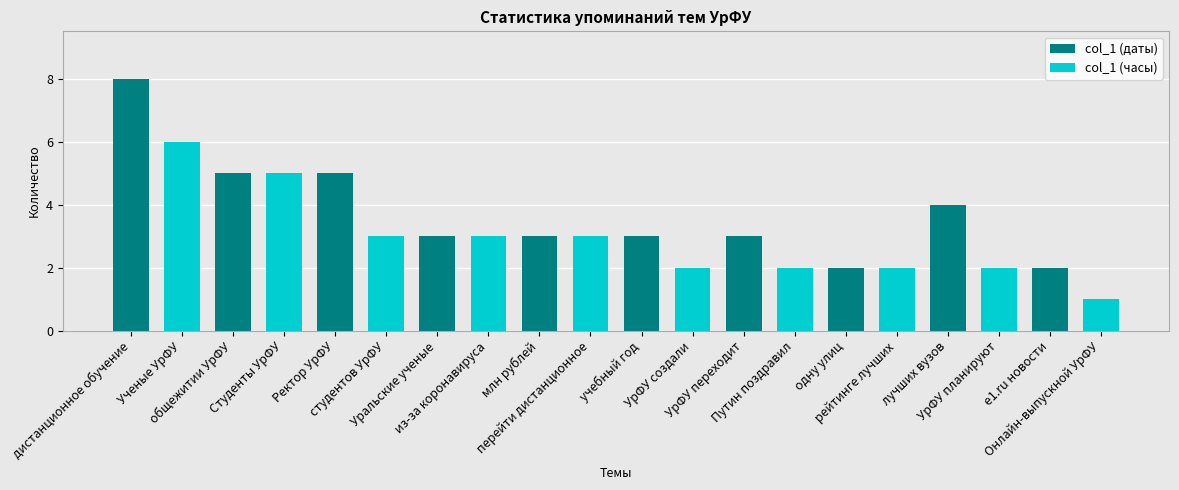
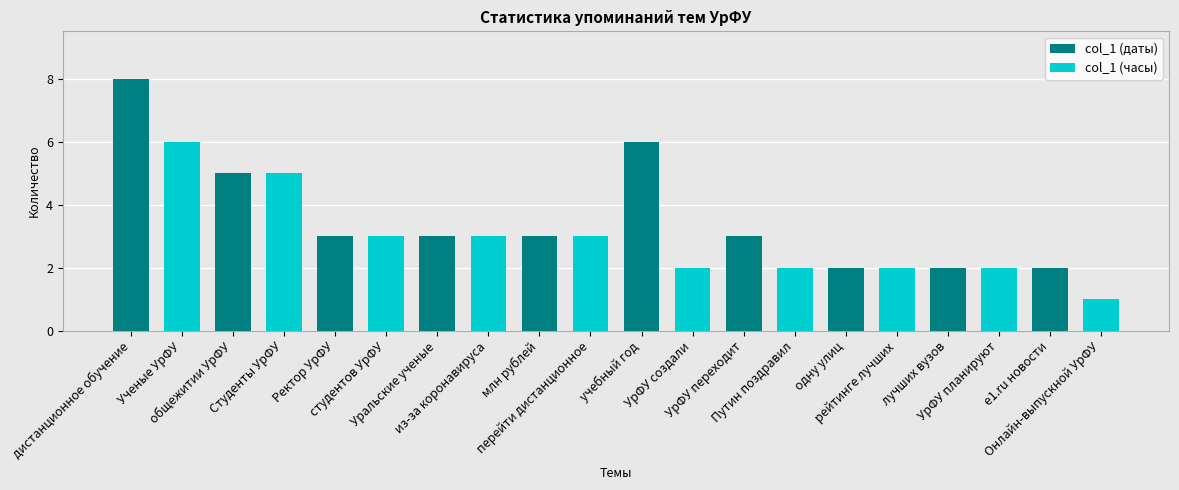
  {
    "col_1 (даты)": {
      "дистанционное обучение": 8,
      "общежитии УрФУ": 5,
-     "Ректор УрФУ": 5,
+     "Ректор УрФУ": 3,
      "Уральские ученые": 3,
      "млн рублей": 3,
-     "учебный год": 3,
+     "учебный год": 6,
      "УрФУ переходит": 3,
      "одну улиц": 2,
-     "лучших вузов": 4,
+     "лучших вузов": 2,
      "e1.ru новости": 2
    },
    "col_1 (часы)": {
      "Ученые УрФУ": 6,
      "Студенты УрФУ": 5,
      "студентов УрФУ": 3,
      "из-за коронавируса": 3,
      "перейти дистанционное": 3,
      "УрФУ создали": 2,
      "Путин поздравил": 2,
      "рейтинге лучших": 2,
      "УрФУ планируют": 2,
      "Онлайн-выпускной УрФУ": 1
    }
  }
